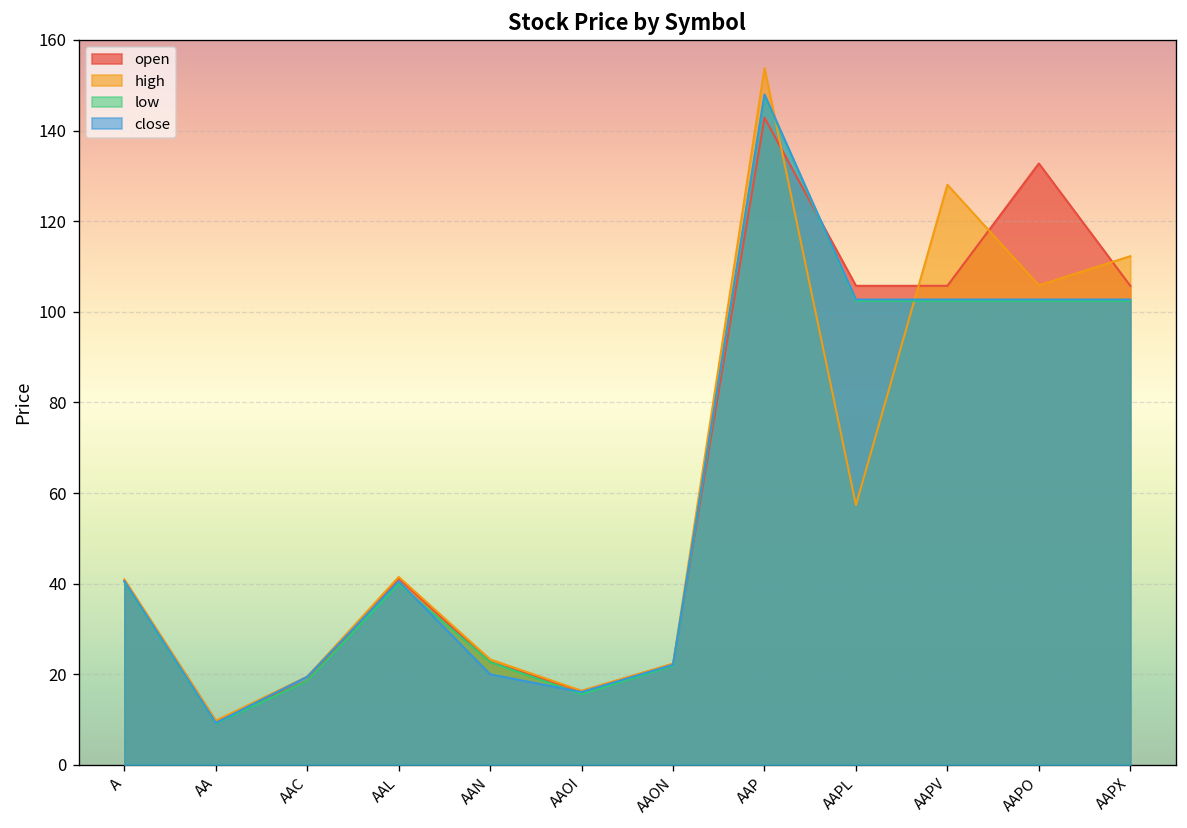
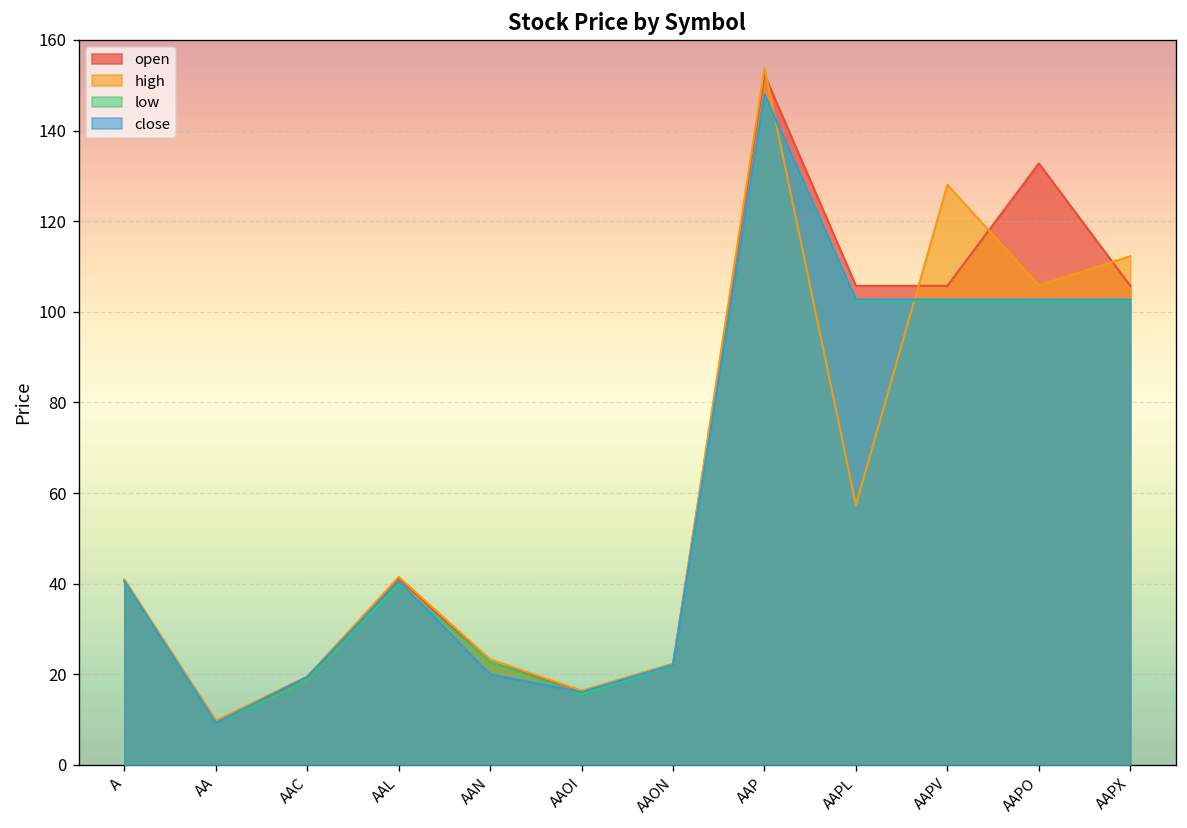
  {
    "open": {
-     "AAP": 143,
+     "AAP": 152,
      "AAPL": 106,
      "AAPV": 106,
      "AAPO": 133,
      "AAPX": 106
    },
    "high": {
      "AAP": 154,
      "AAPL": 57,
      "AAPV": 128,
      "AAPO": 106,
      "AAPX": 112
    },
    "close": {
      "AAN": 20
    }
  }
